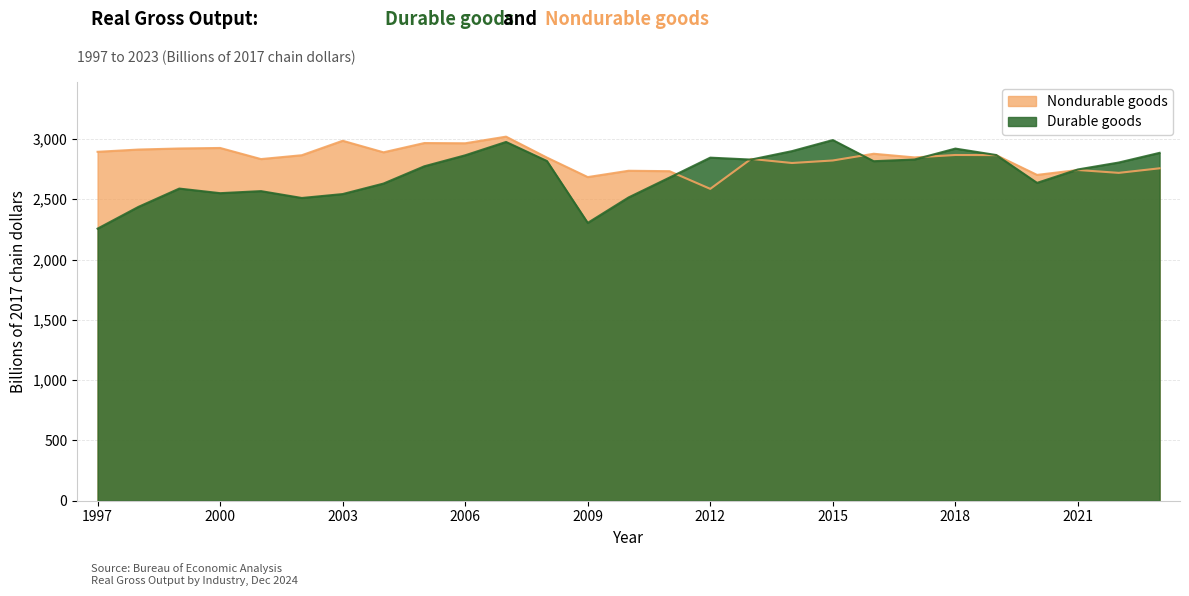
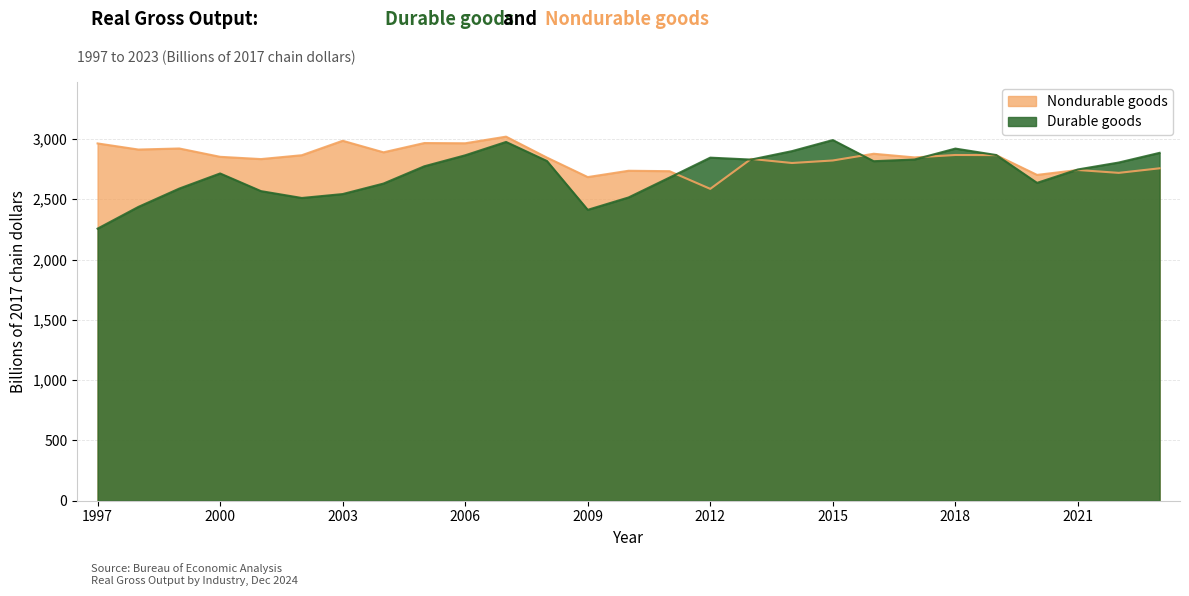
  {
    "Nondurable goods": {
-     "1997": "2,890",
-     "2000": "2,930",
+     "1997": "2,960",
+     "2000": "2,850",
      "2003": "2,980",
      "2006": "2,960",
      "2009": "2,680",
      "2012": "2,590",
      "2015": "2,820",
      "2018": "2,870"
    },
    "Durable goods": {
      "1997": "2,260",
-     "2000": "2,550",
+     "2000": "2,710",
      "2003": "2,540",
      "2006": "2,860",
-     "2009": "2,300",
+     "2009": "2,410",
      "2012": "2,850",
      "2015": "2,990",
      "2018": "2,920"
    }
  }
